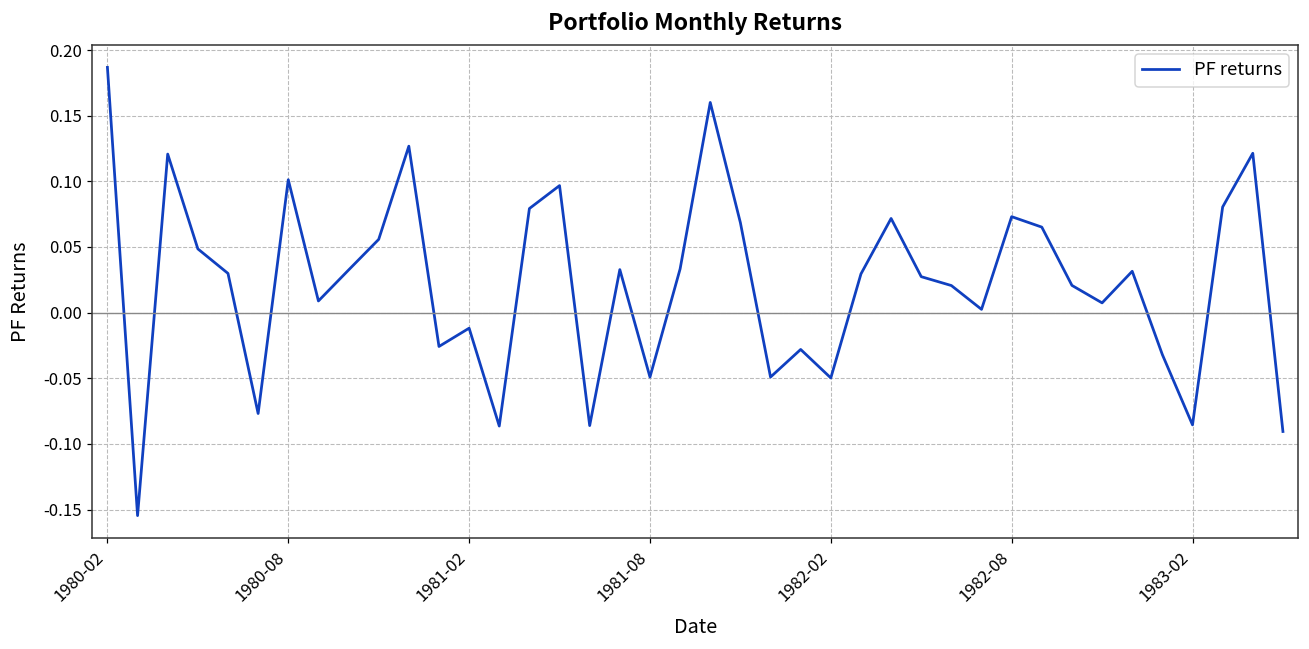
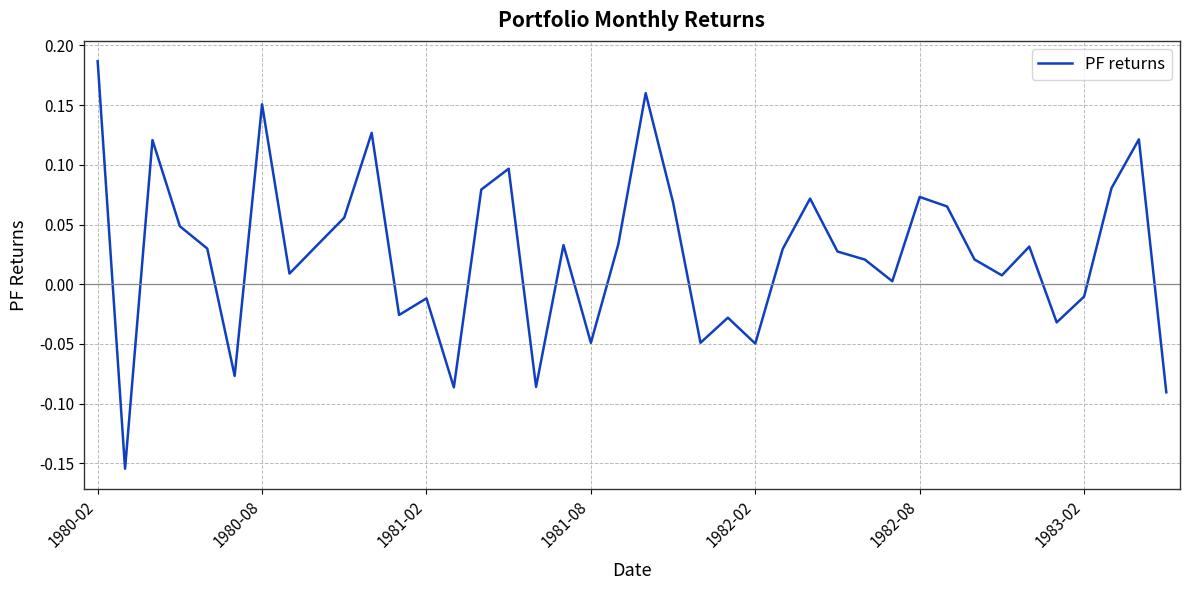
  {
    "1980-02": 0.187,
-   "1980-08": 0.101,
+   "1980-08": 0.151,
    "1981-02": -0.012,
    "1981-08": -0.049,
    "1982-02": -0.050,
    "1982-08": 0.073,
-   "1983-02": -0.086
+   "1983-02": -0.010
  }
